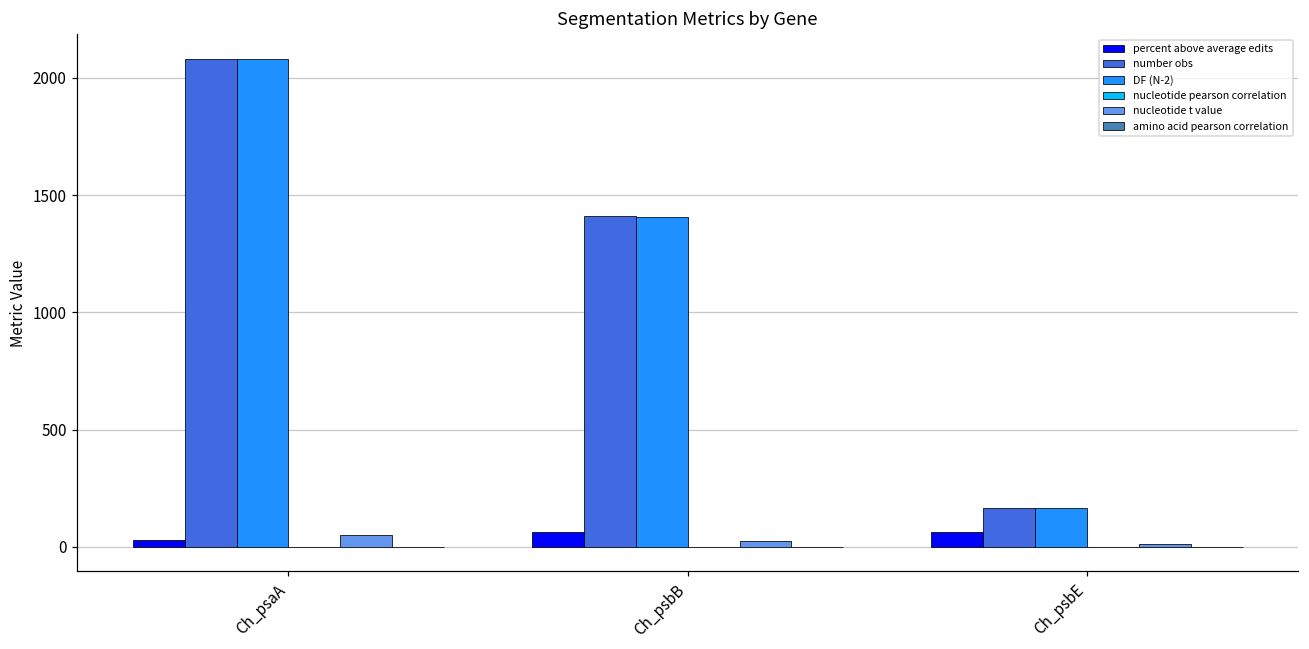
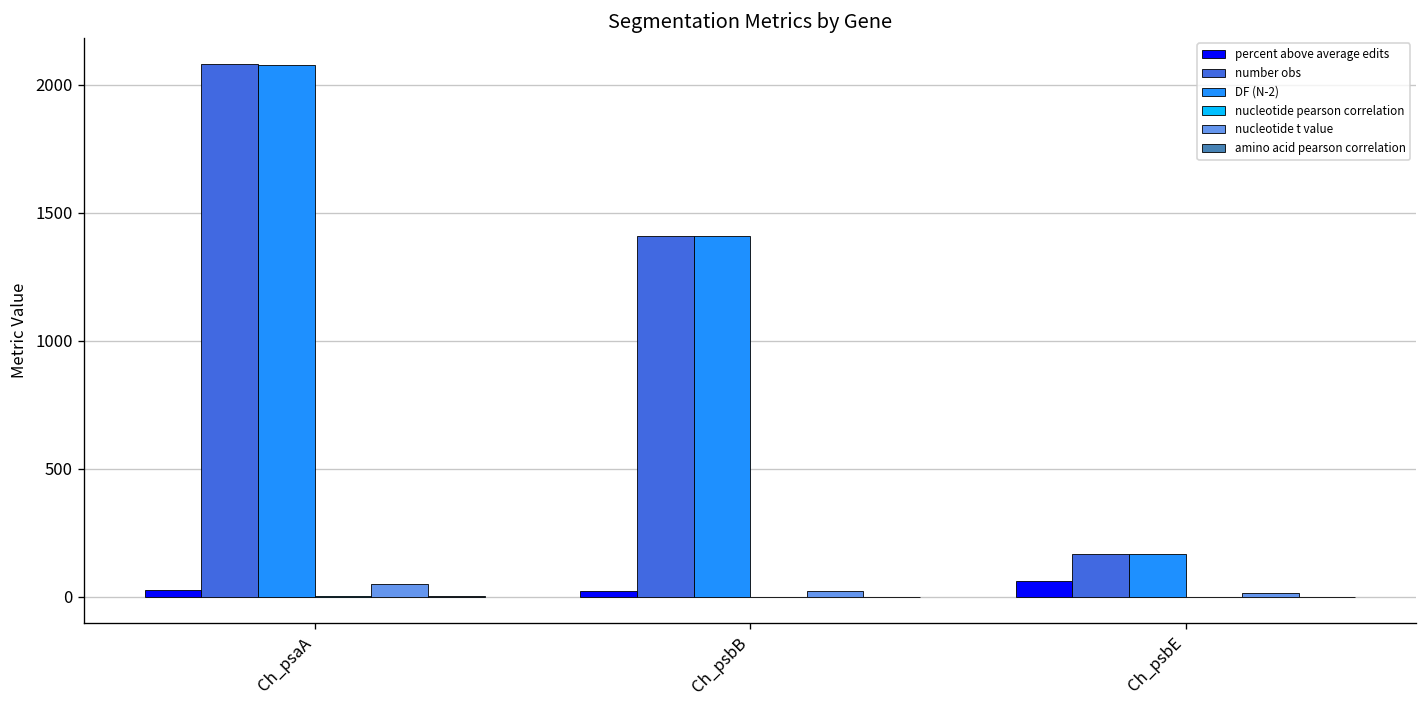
  {
    "percent above average edits": {
      "Ch_psaA": 30,
-     "Ch_psbB": 60,
+     "Ch_psbB": 20,
      "Ch_psbE": 60
    }
  }
